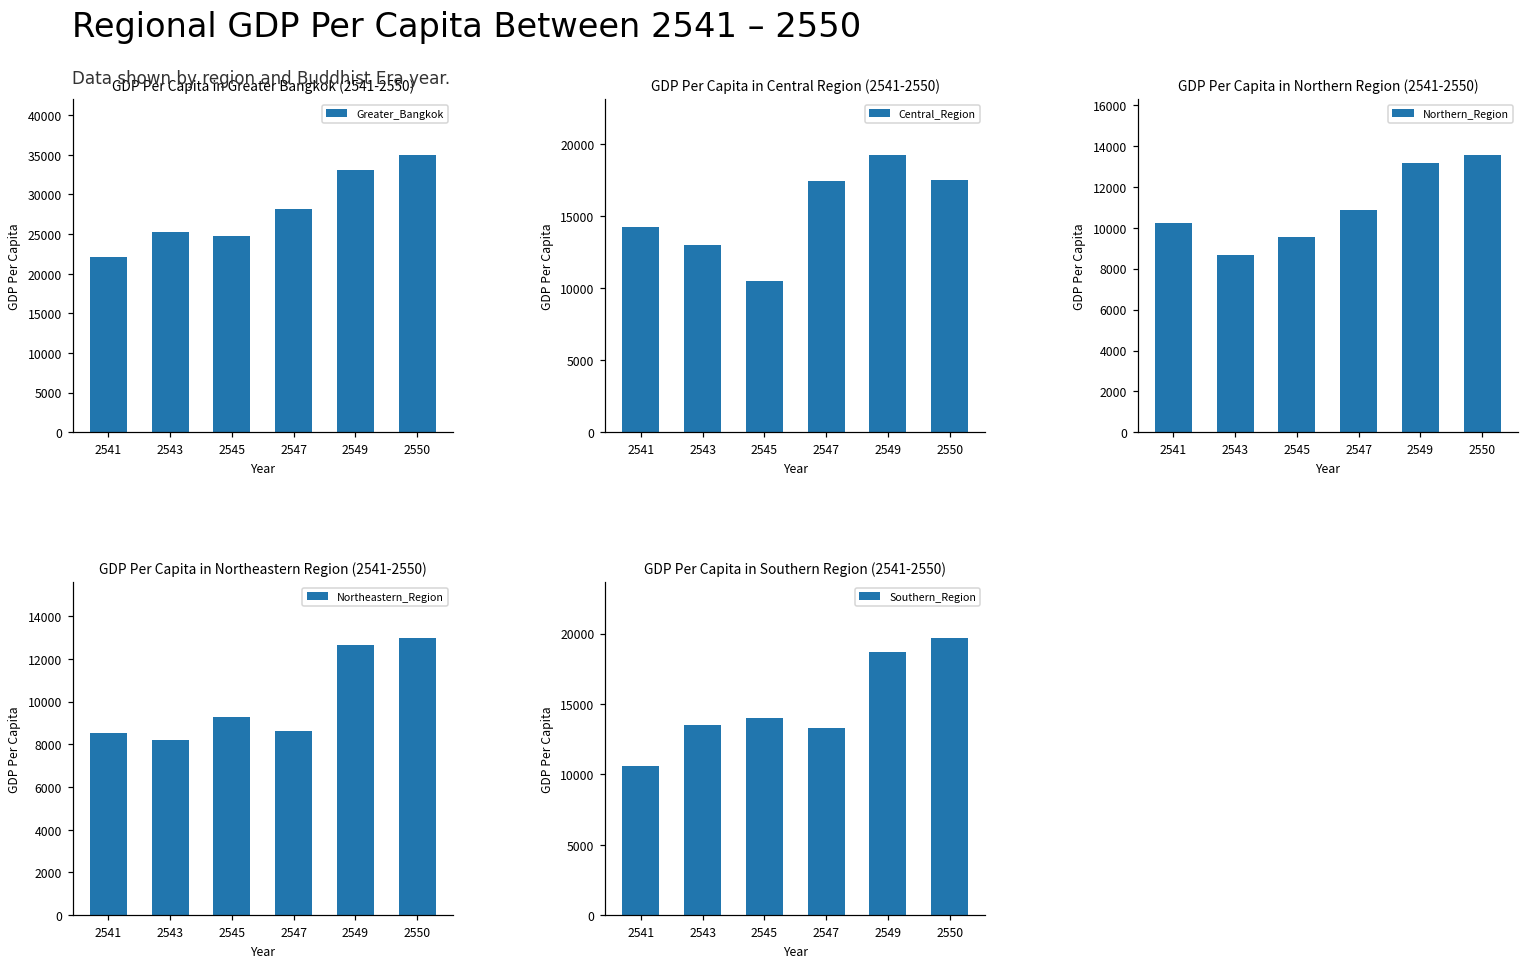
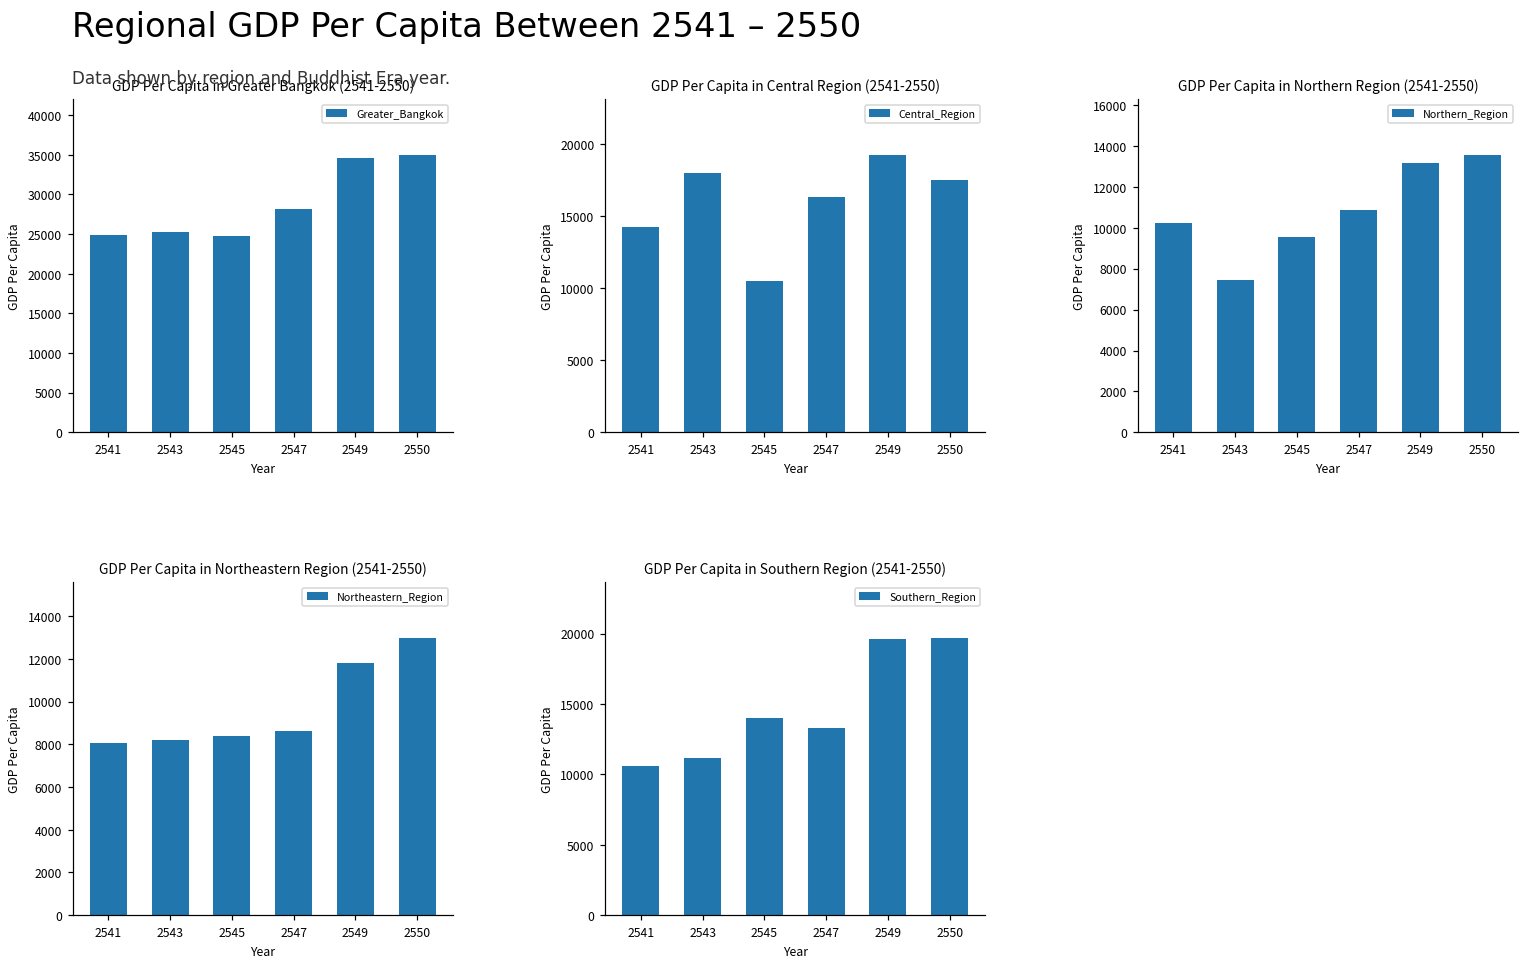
  {
    "GDP Per Capita in Greater Bangkok (2541-2550)": {
-     "2541": 22000,
+     "2541": 25000,
      "2543": 25000,
      "2545": 25000,
      "2547": 28000,
-     "2549": 33000,
+     "2549": 35000,
      "2550": 35000
    },
    "GDP Per Capita in Central Region (2541-2550)": {
      "2541": 14300,
-     "2543": 13000,
+     "2543": 18000,
      "2545": 10500,
-     "2547": 17400,
+     "2547": 16400,
      "2549": 19300,
      "2550": 17500
    },
    "GDP Per Capita in Northern Region (2541-2550)": {
      "2541": 10200,
-     "2543": 8700,
+     "2543": 7500,
      "2545": 9500,
      "2547": 10900,
      "2549": 13100,
      "2550": 13600
    },
    "GDP Per Capita in Northeastern Region (2541-2550)": {
-     "2541": 8500,
+     "2541": 8100,
      "2543": 8200,
-     "2545": 9300,
+     "2545": 8400,
      "2547": 8600,
-     "2549": 12700,
+     "2549": 11800,
      "2550": 13000
    },
    "GDP Per Capita in Southern Region (2541-2550)": {
      "2541": 10600,
-     "2543": 13500,
+     "2543": 11200,
      "2545": 14000,
      "2547": 13300,
-     "2549": 18700,
+     "2549": 19600,
      "2550": 19700
    }
  }
